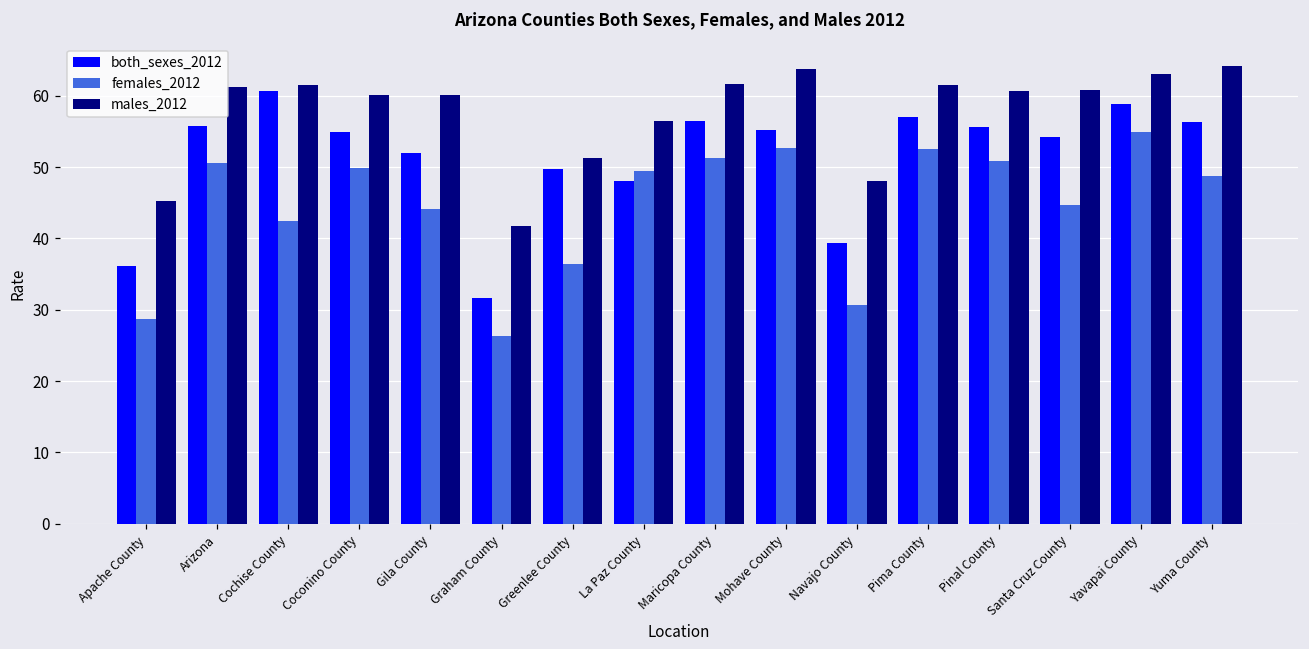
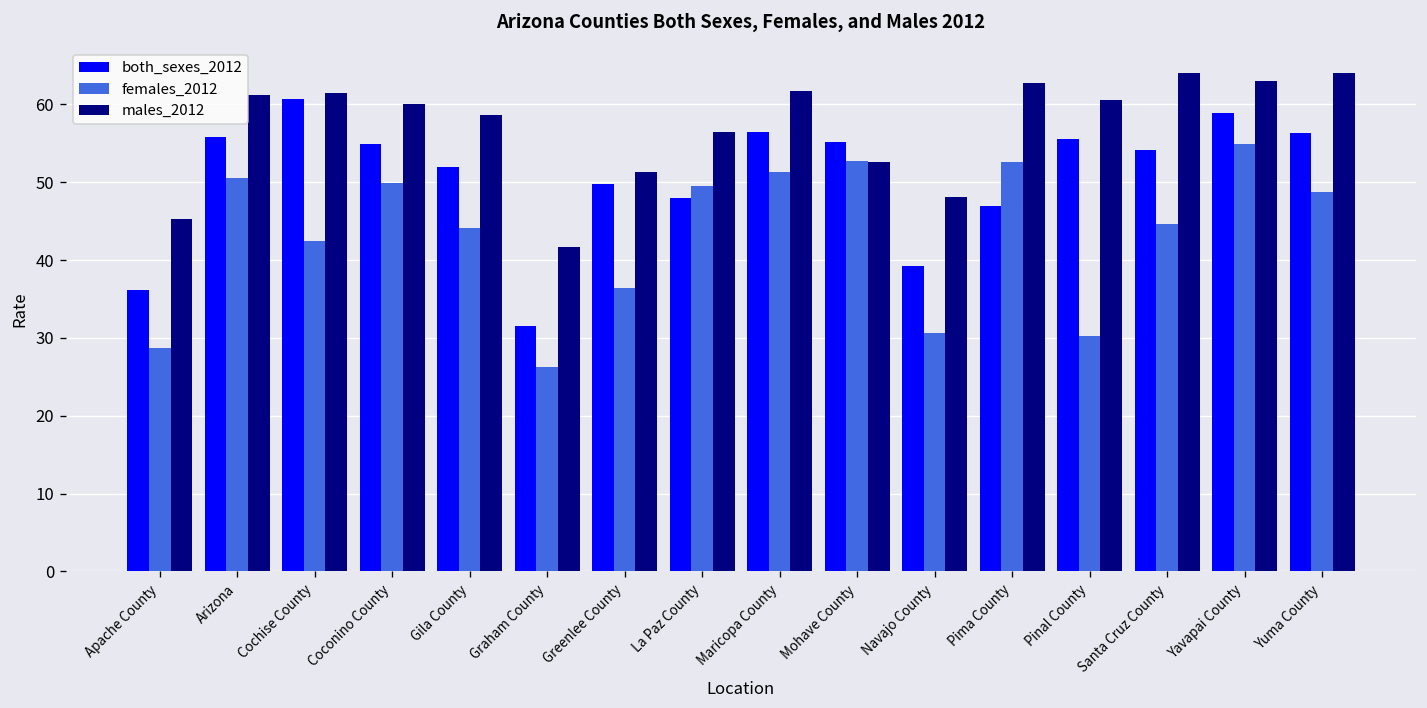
  {
    "both_sexes_2012": {
      "Apache County": 36,
      "Arizona": 56,
      "Cochise County": 61,
      "Coconino County": 55,
      "Gila County": 52,
      "Graham County": 32,
      "Greenlee County": 50,
      "La Paz County": 48,
      "Maricopa County": 56,
      "Mohave County": 55,
      "Navajo County": 39,
-     "Pima County": 57,
+     "Pima County": 47,
      "Pinal County": 56,
      "Santa Cruz County": 54,
      "Yavapai County": 59,
      "Yuma County": 56
    },
    "females_2012": {
      "Apache County": 29,
      "Arizona": 51,
      "Cochise County": 42,
      "Coconino County": 50,
      "Gila County": 44,
      "Graham County": 26,
      "Greenlee County": 36,
      "La Paz County": 50,
      "Maricopa County": 51,
      "Mohave County": 53,
      "Navajo County": 31,
      "Pima County": 53,
-     "Pinal County": 51,
+     "Pinal County": 30,
      "Santa Cruz County": 45,
      "Yavapai County": 55,
      "Yuma County": 49
    },
    "males_2012": {
      "Apache County": 45,
      "Arizona": 61,
      "Cochise County": 62,
      "Coconino County": 60,
-     "Gila County": 60,
+     "Gila County": 59,
      "Graham County": 42,
      "Greenlee County": 51,
      "La Paz County": 57,
      "Maricopa County": 62,
-     "Mohave County": 64,
+     "Mohave County": 53,
      "Navajo County": 48,
-     "Pima County": 62,
+     "Pima County": 63,
      "Pinal County": 61,
-     "Santa Cruz County": 61,
+     "Santa Cruz County": 64,
      "Yavapai County": 63,
      "Yuma County": 64
    }
  }
